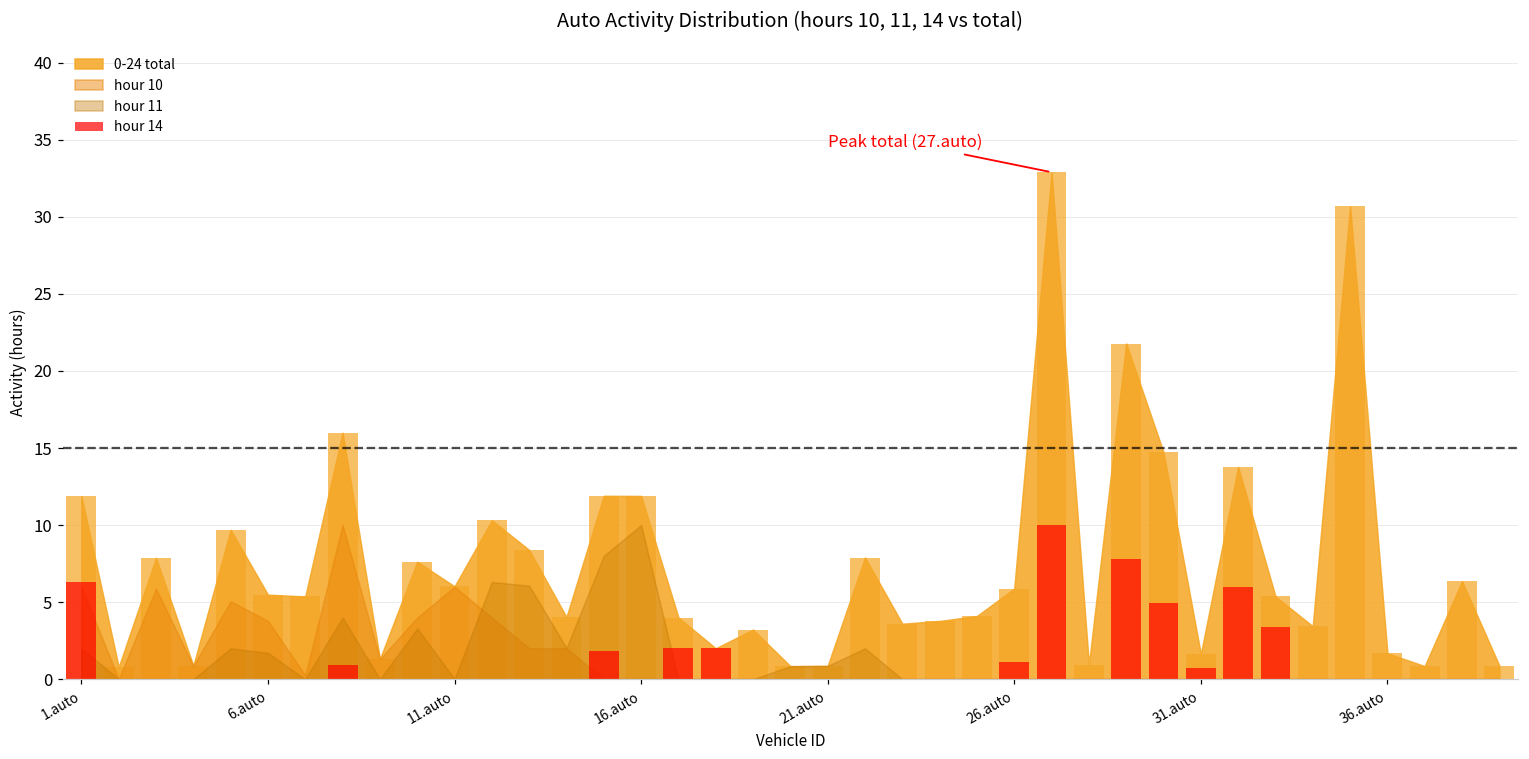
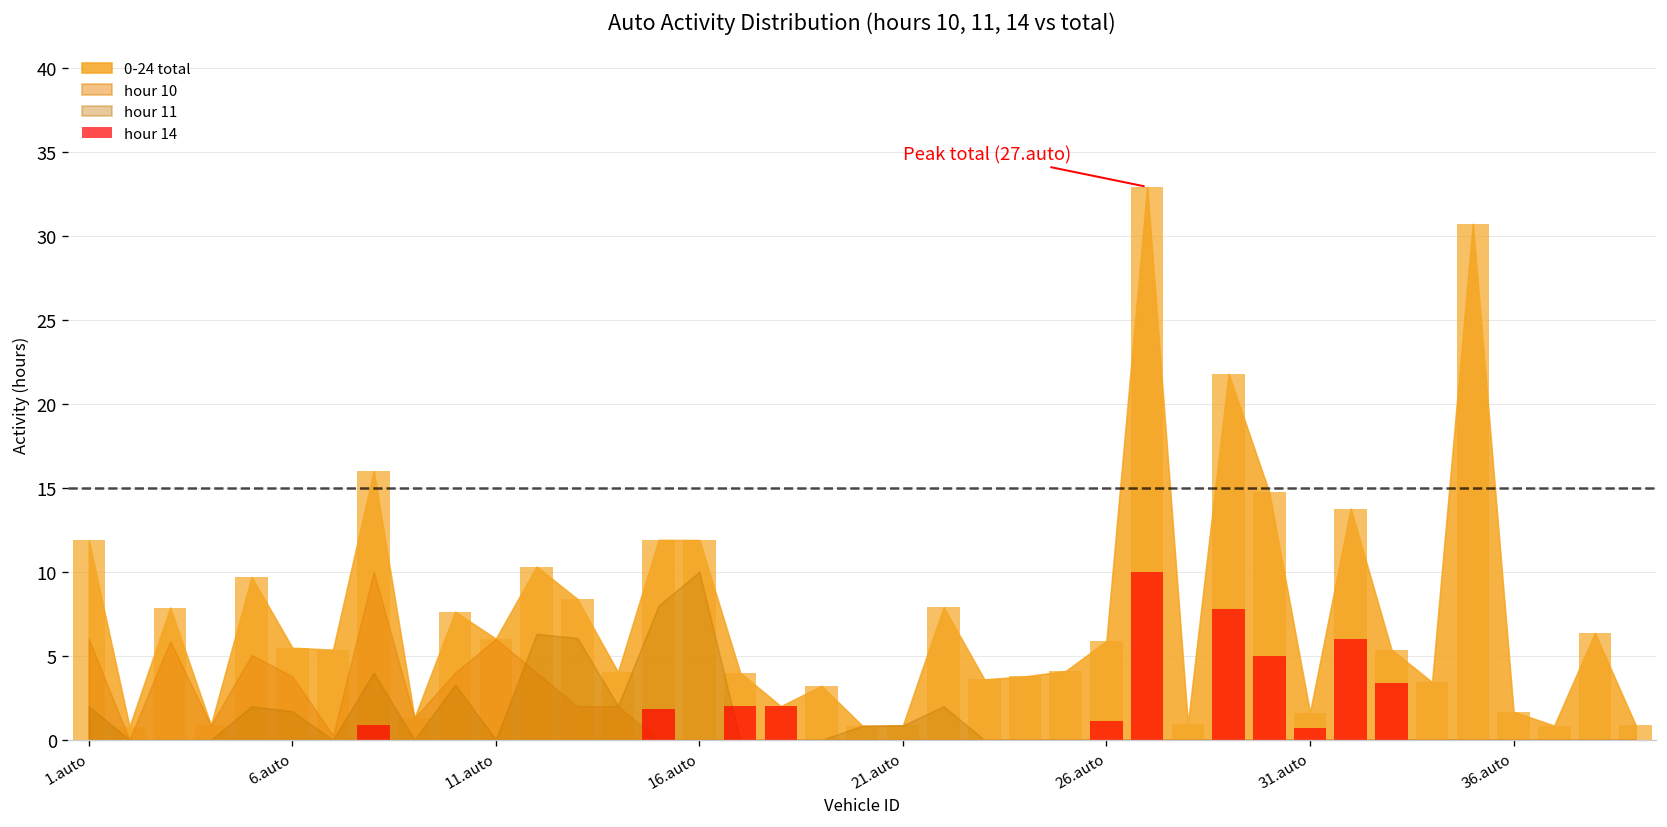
  {
    "hour 14": {
-     "1.auto": 6.3,
+     "1.auto": 0.0,
      "6.auto": 0.0,
      "11.auto": 0.0,
      "16.auto": 0.0,
      "21.auto": 0.0,
      "36.auto": 0.0
    }
  }
